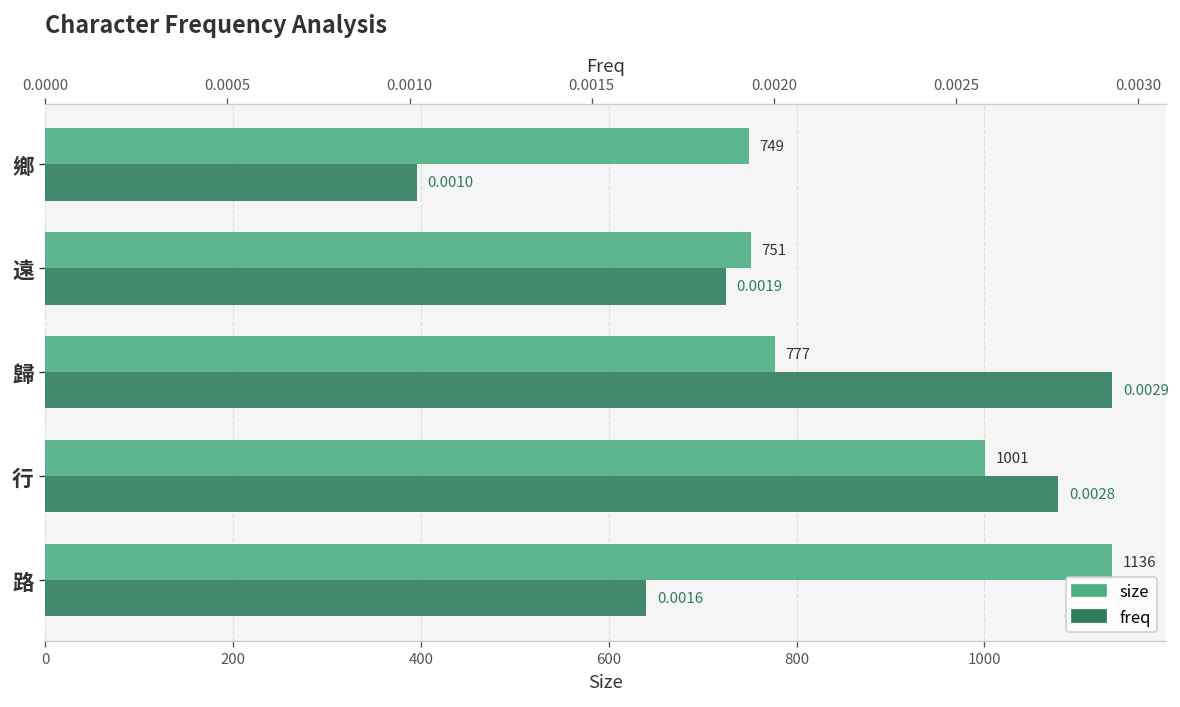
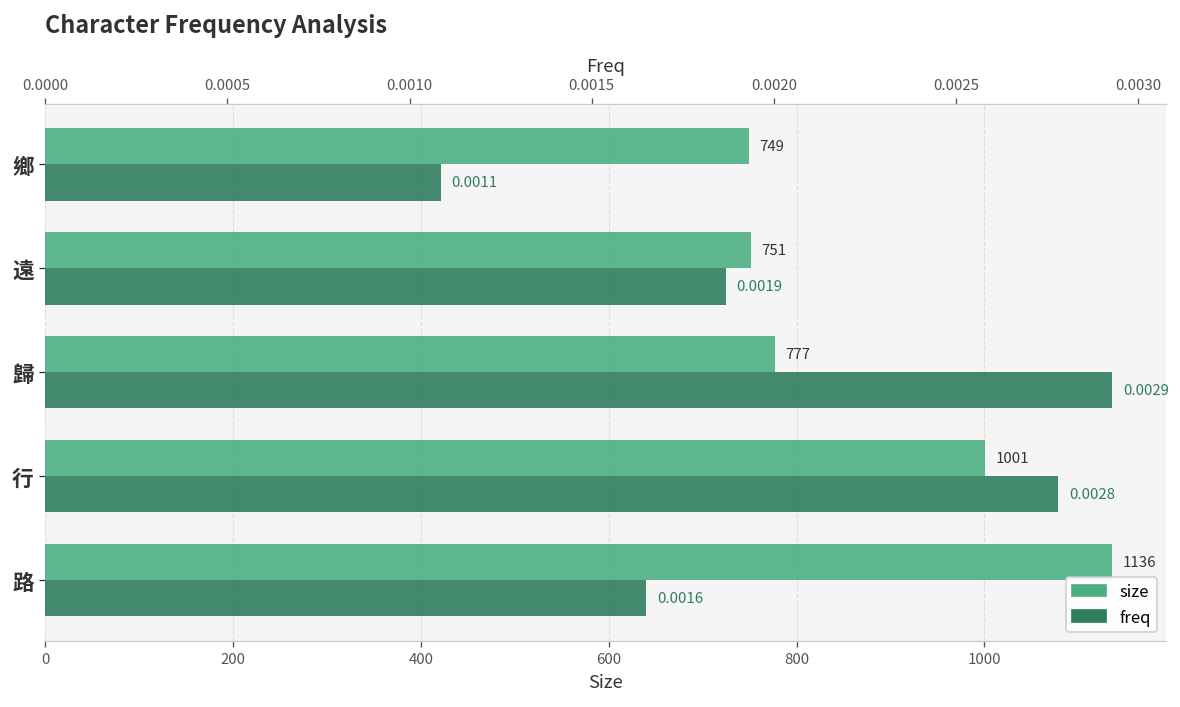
  {
    "size": {
      "鄉": 749,
      "遠": 751,
      "歸": 777,
      "行": 1001,
      "路": 1136
    },
    "freq": {
-     "鄉": 0.0010,
+     "鄉": 0.0011,
      "遠": 0.0019,
      "歸": 0.0029,
      "行": 0.0028,
      "路": 0.0016
    }
  }
